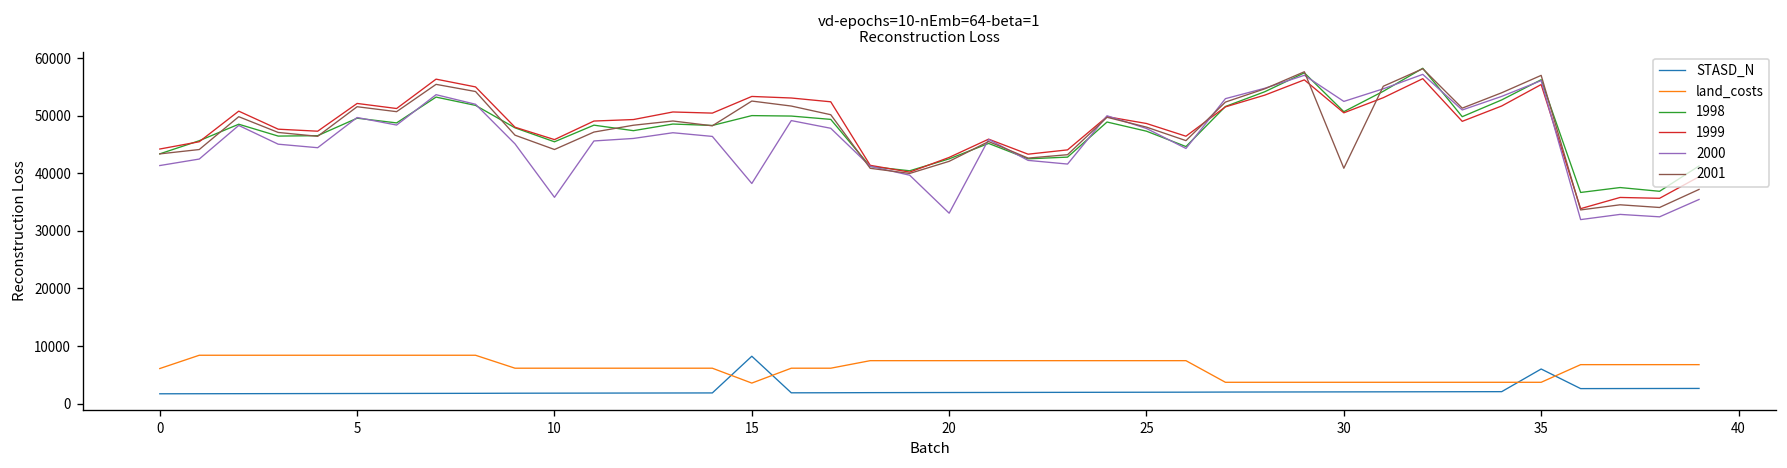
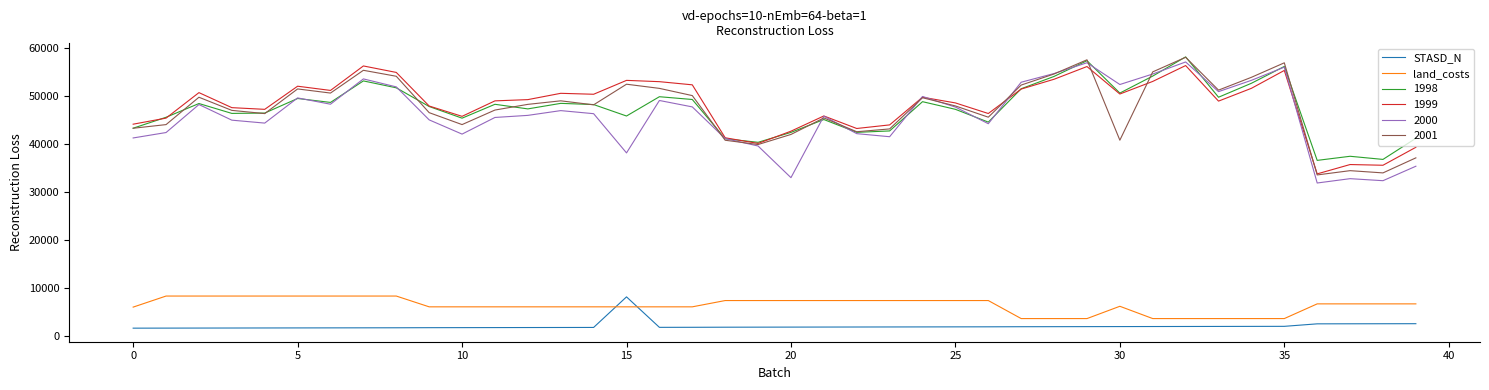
  {
    "STASD_N": {
      "0": 2000,
      "5": 2000,
      "10": 2000,
      "15": 8000,
      "20": 2000,
      "25": 2000,
      "30": 2000,
-     "35": 6000
+     "35": 2000
    },
    "land_costs": {
      "0": 6000,
      "5": 8000,
      "10": 6000,
-     "15": 4000,
+     "15": 6000,
      "20": 7000,
      "25": 7000,
-     "30": 4000,
+     "30": 6000,
      "35": 4000
    },
    "1998": {
-     "15": 50000
+     "15": 46000
    },
    "1999": {
      "0": 44000,
      "5": 52000,
      "15": 53000,
      "25": 49000,
      "35": 55000
    },
    "2000": {
      "0": 41000,
-     "10": 36000,
+     "10": 42000,
      "15": 38000,
      "20": 33000,
      "30": 52000
    },
    "2001": {
      "5": 52000,
      "10": 44000,
      "15": 53000,
      "30": 41000,
      "35": 57000
    }
  }
